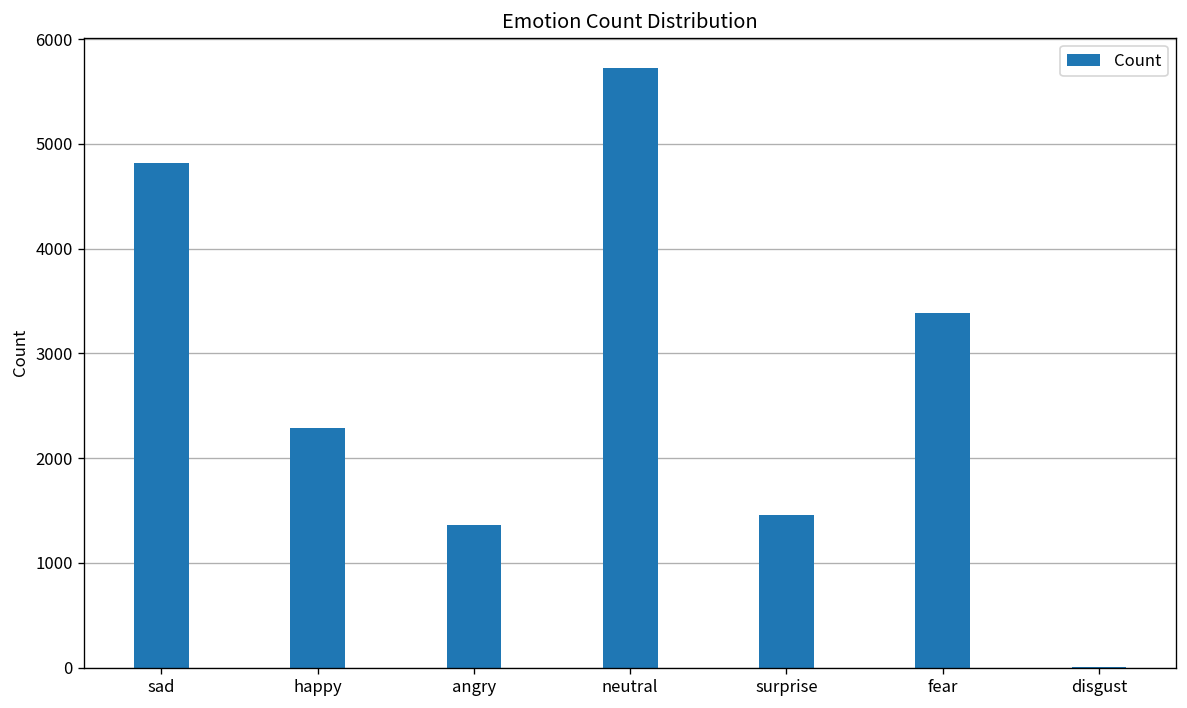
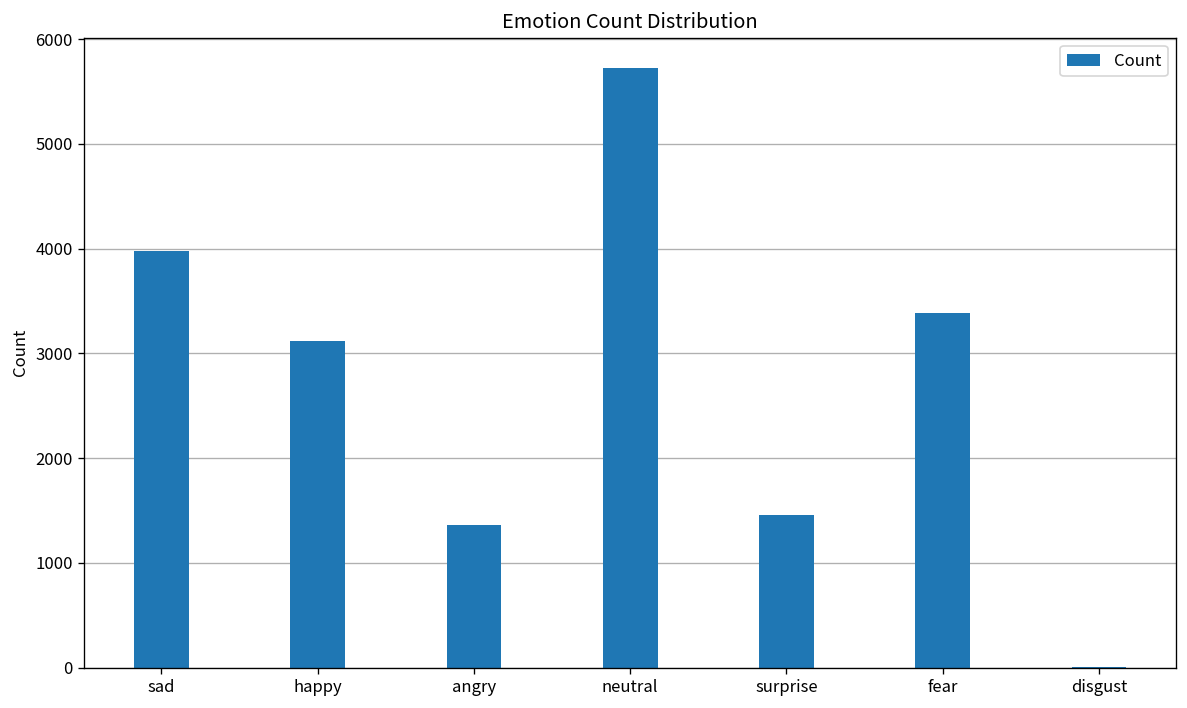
  {
-   "sad": 4800,
-   "happy": 2300,
+   "sad": 4000,
+   "happy": 3100,
    "angry": 1400,
    "neutral": 5700,
    "surprise": 1500,
    "fear": 3400
  }
